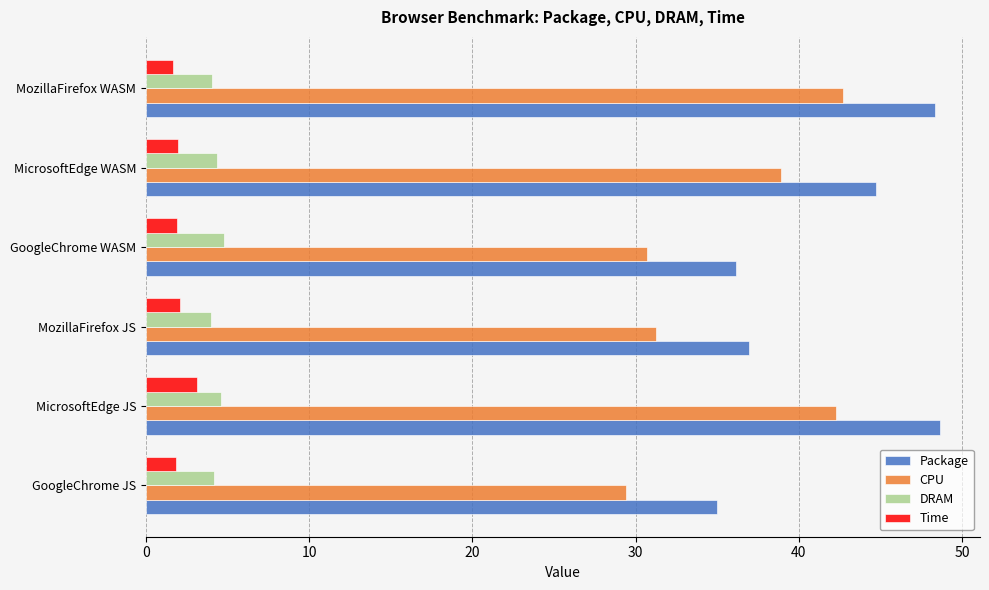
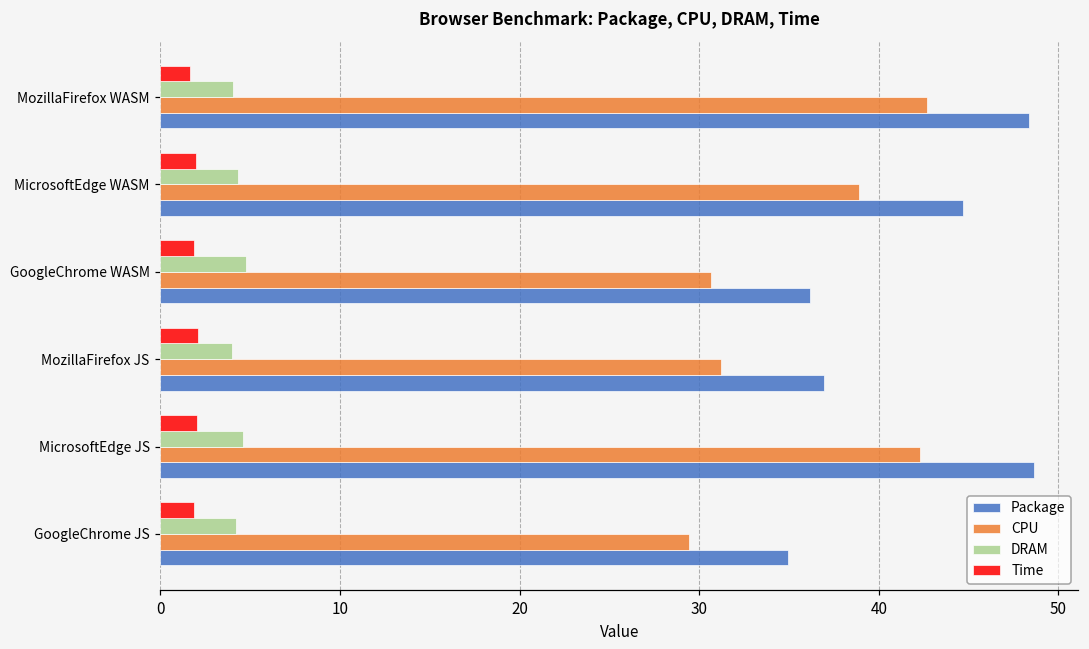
  {
    "Package": {
      "MozillaFirefox WASM": 48.4,
      "MicrosoftEdge WASM": 44.7,
      "GoogleChrome WASM": 36.2,
      "MozillaFirefox JS": 36.9,
      "MicrosoftEdge JS": 48.7,
      "GoogleChrome JS": 35.0
    },
    "CPU": {
      "MozillaFirefox WASM": 42.7,
      "MicrosoftEdge WASM": 38.9,
      "GoogleChrome WASM": 30.7,
      "MozillaFirefox JS": 31.2,
      "MicrosoftEdge JS": 42.3,
      "GoogleChrome JS": 29.4
    },
    "DRAM": {
      "MozillaFirefox WASM": 4.0,
      "MicrosoftEdge WASM": 4.3,
      "GoogleChrome WASM": 4.8,
      "MozillaFirefox JS": 4.0,
      "MicrosoftEdge JS": 4.6,
      "GoogleChrome JS": 4.2
    },
    "Time": {
      "MozillaFirefox WASM": 1.6,
      "MicrosoftEdge WASM": 2.0,
      "GoogleChrome WASM": 1.9,
      "MozillaFirefox JS": 2.1,
-     "MicrosoftEdge JS": 3.1,
+     "MicrosoftEdge JS": 2.0,
      "GoogleChrome JS": 1.8
    }
  }
